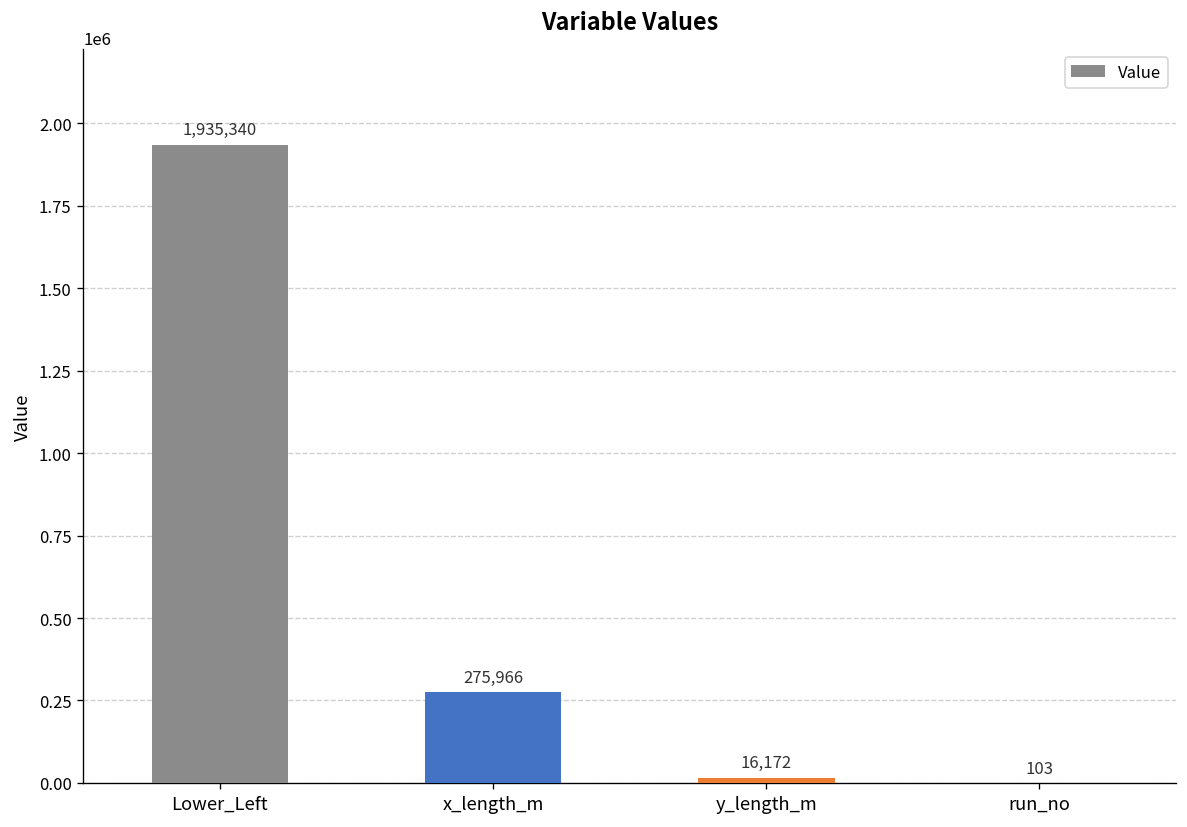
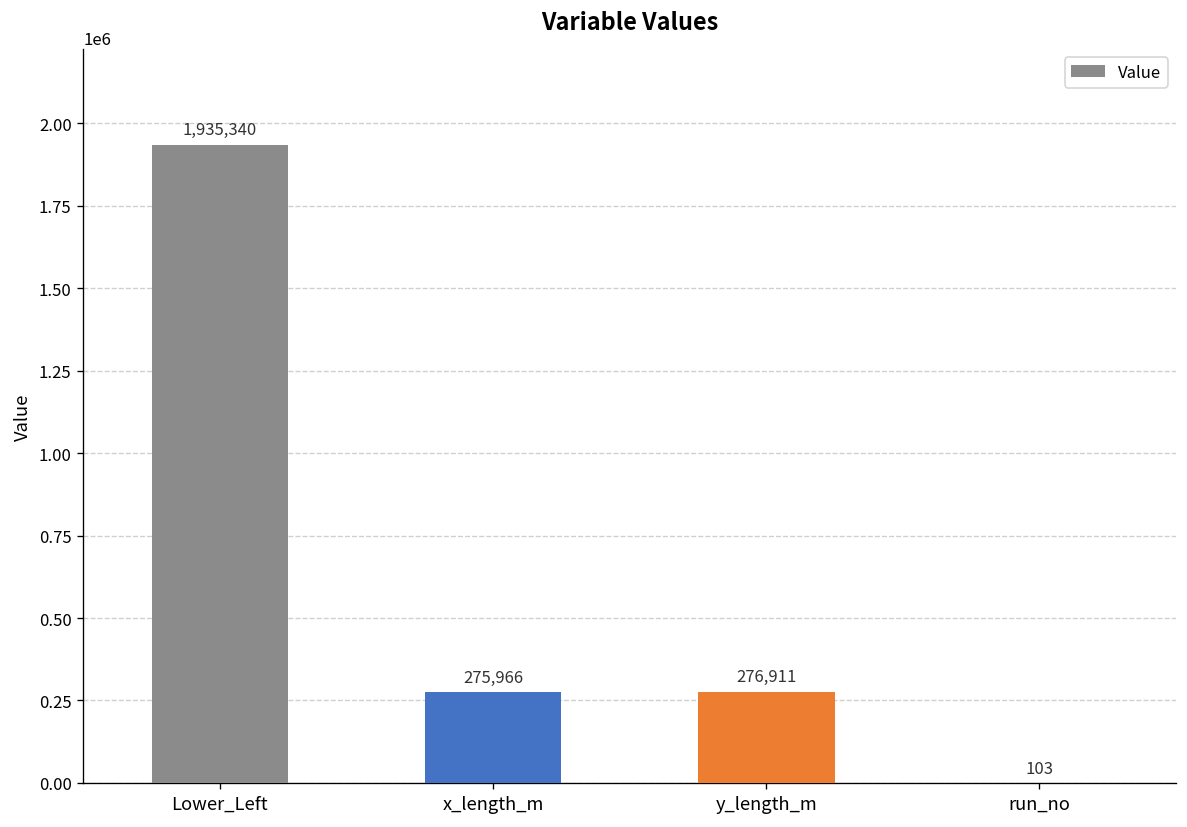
  {
    "Lower_Left": "1,935,340",
    "x_length_m": "275,966",
-   "y_length_m": "16,172",
+   "y_length_m": "276,911",
    "run_no": "103"
  }
